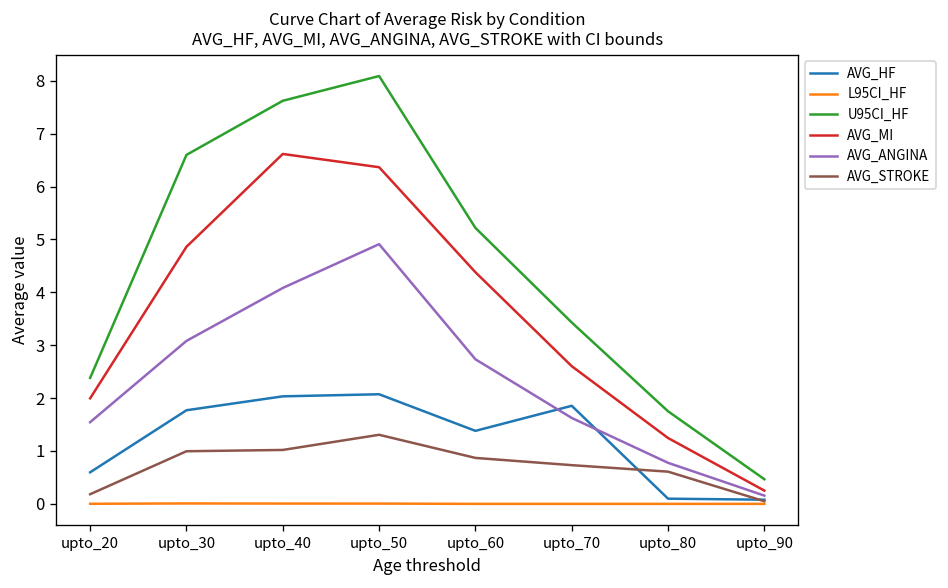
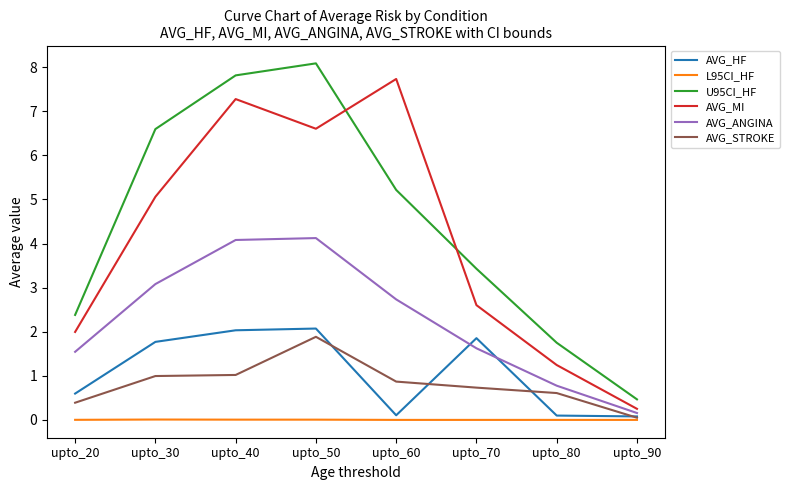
  {
    "AVG_HF": {
      "upto_20": 0.6,
      "upto_30": 1.8,
      "upto_40": 2.0,
      "upto_50": 2.1,
-     "upto_60": 1.4,
+     "upto_60": 0.1,
      "upto_70": 1.9,
      "upto_80": 0.1
    },
    "L95CI_HF": {
      "upto_20": 0.0,
      "upto_30": 0.0,
      "upto_40": 0.0,
      "upto_50": 0.0,
      "upto_60": 0.0,
      "upto_70": 0.0,
      "upto_80": 0.0
    },
    "U95CI_HF": {
      "upto_20": 2.4,
      "upto_30": 6.6,
-     "upto_40": 7.6,
+     "upto_40": 7.8,
      "upto_50": 8.1,
      "upto_60": 5.2,
      "upto_70": 3.4,
      "upto_80": 1.8,
      "upto_90": 0.5
    },
    "AVG_MI": {
      "upto_20": 2.0,
-     "upto_30": 4.9,
-     "upto_40": 6.6,
-     "upto_50": 6.4,
-     "upto_60": 4.4,
+     "upto_30": 5.1,
+     "upto_40": 7.3,
+     "upto_50": 6.6,
+     "upto_60": 7.7,
      "upto_70": 2.6,
      "upto_80": 1.2,
      "upto_90": 0.3
    },
    "AVG_ANGINA": {
      "upto_20": 1.5,
      "upto_30": 3.1,
      "upto_40": 4.1,
-     "upto_50": 4.9,
+     "upto_50": 4.1,
      "upto_60": 2.7,
      "upto_70": 1.6,
      "upto_80": 0.8,
      "upto_90": 0.2
    },
    "AVG_STROKE": {
-     "upto_20": 0.2,
+     "upto_20": 0.4,
      "upto_30": 1.0,
      "upto_40": 1.0,
-     "upto_50": 1.3,
+     "upto_50": 1.9,
      "upto_60": 0.9,
      "upto_70": 0.7,
      "upto_80": 0.6
    }
  }
